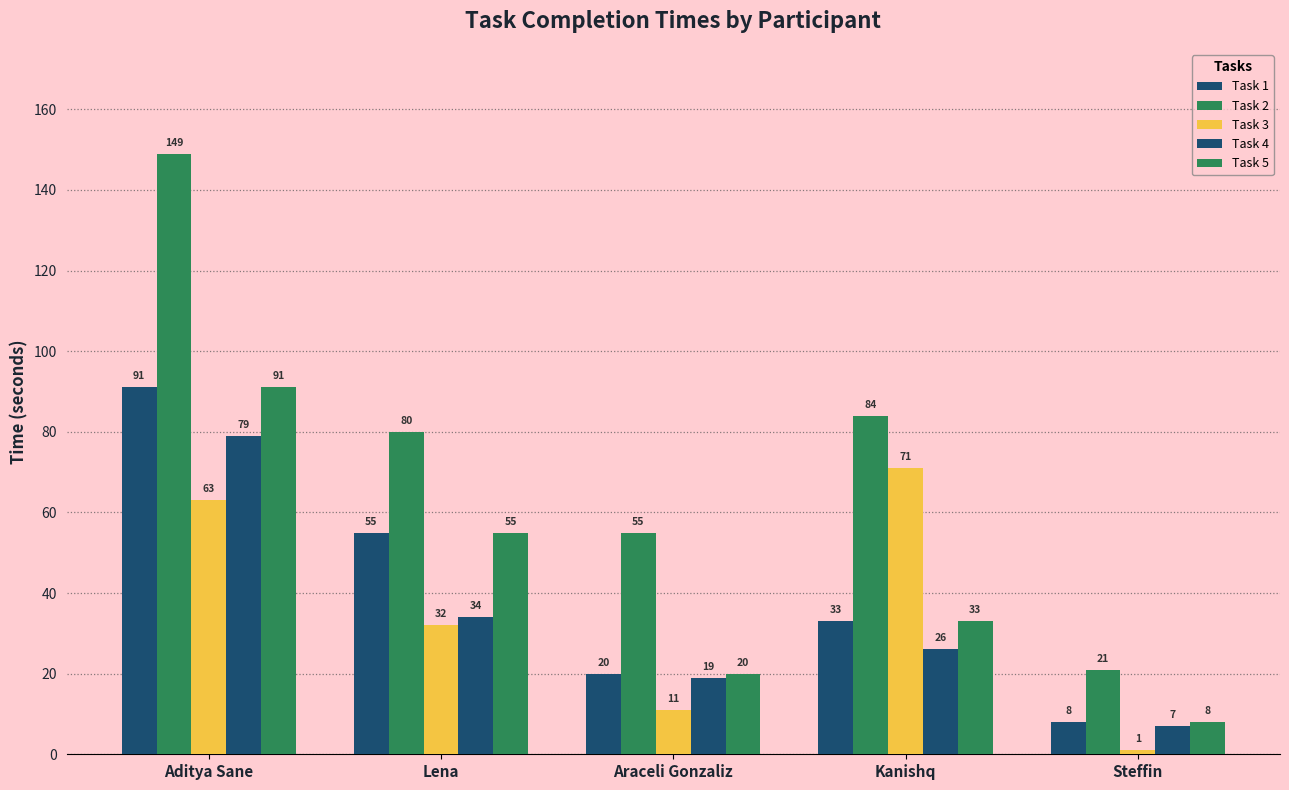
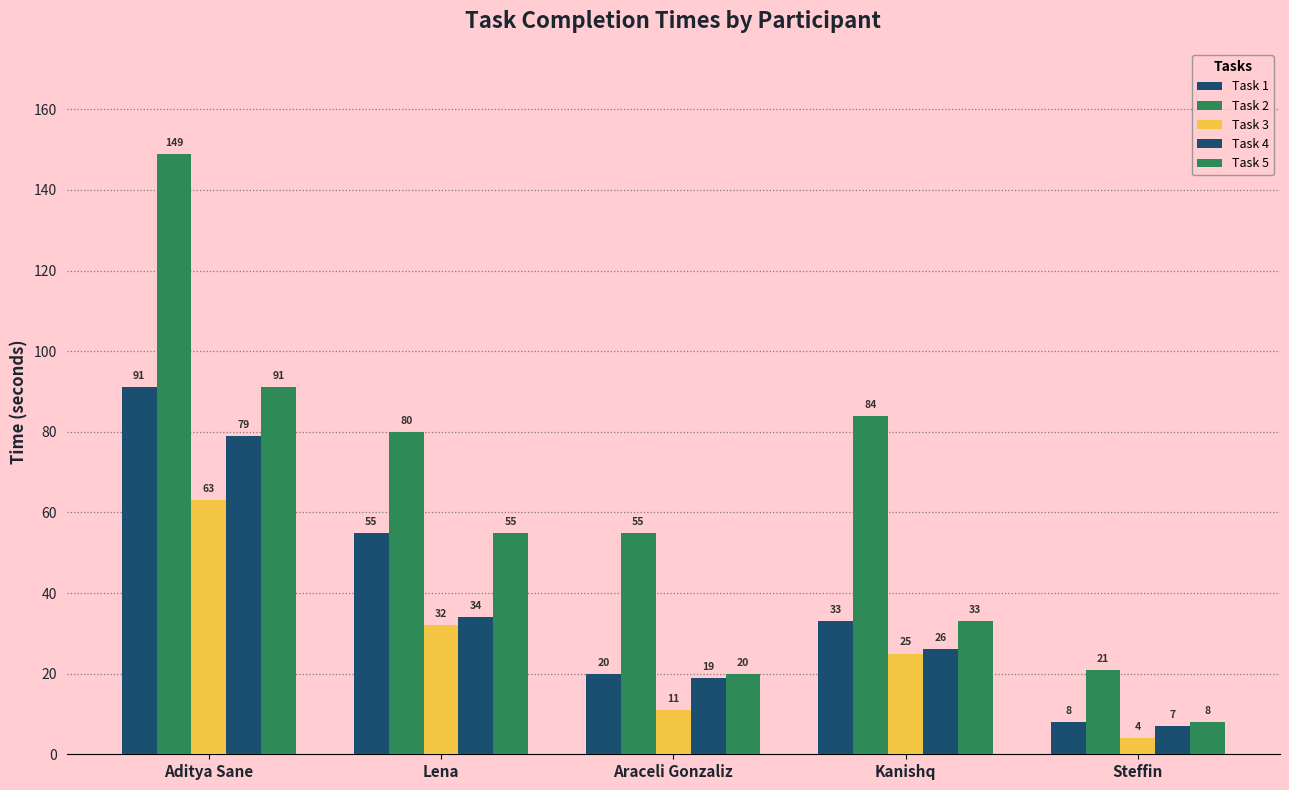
  {
    "Task 3": {
      "Aditya Sane": 63,
      "Lena": 32,
      "Araceli Gonzaliz": 11,
-     "Kanishq": 71,
-     "Steffin": 1
+     "Kanishq": 25,
+     "Steffin": 4
    }
  }
